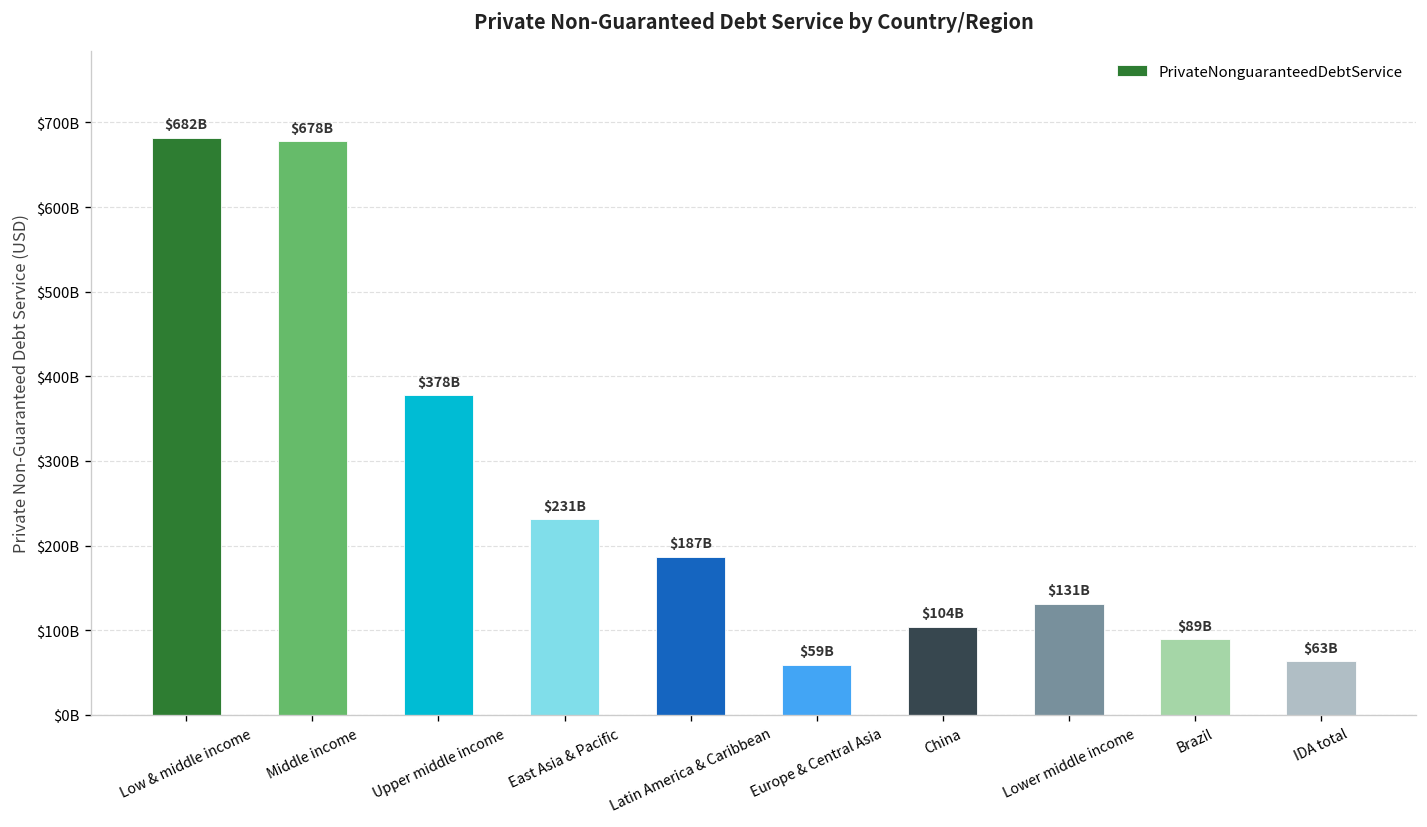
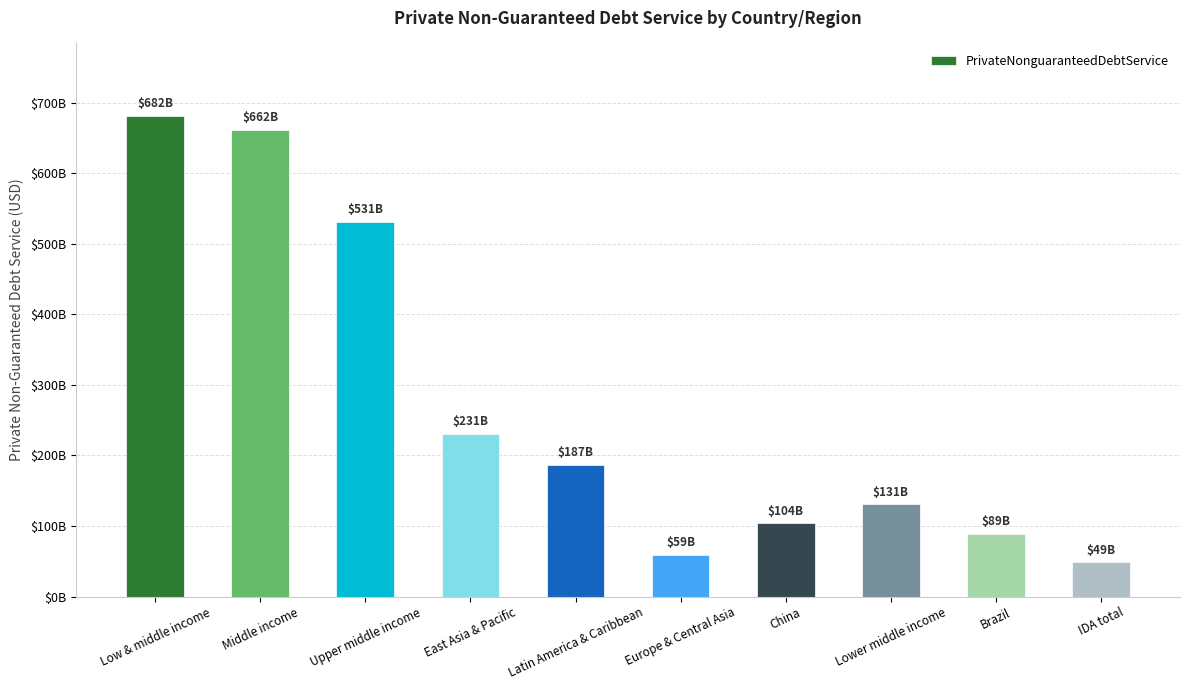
  {
    "Low & middle income": "$682B",
-   "Middle income": "$678B",
-   "Upper middle income": "$378B",
+   "Middle income": "$662B",
+   "Upper middle income": "$531B",
    "East Asia & Pacific": "$231B",
    "Latin America & Caribbean": "$187B",
    "Europe & Central Asia": "$59B",
    "China": "$104B",
    "Lower middle income": "$131B",
    "Brazil": "$89B",
-   "IDA total": "$63B"
+   "IDA total": "$49B"
  }
